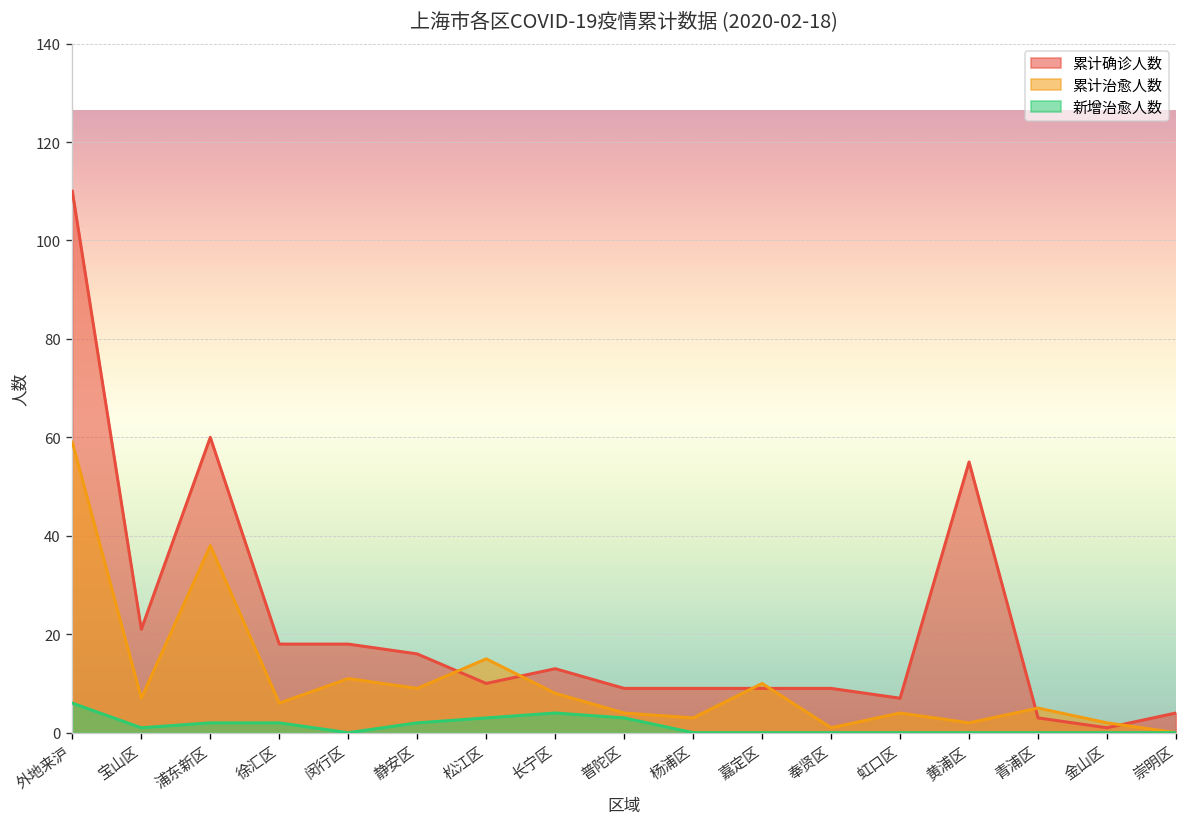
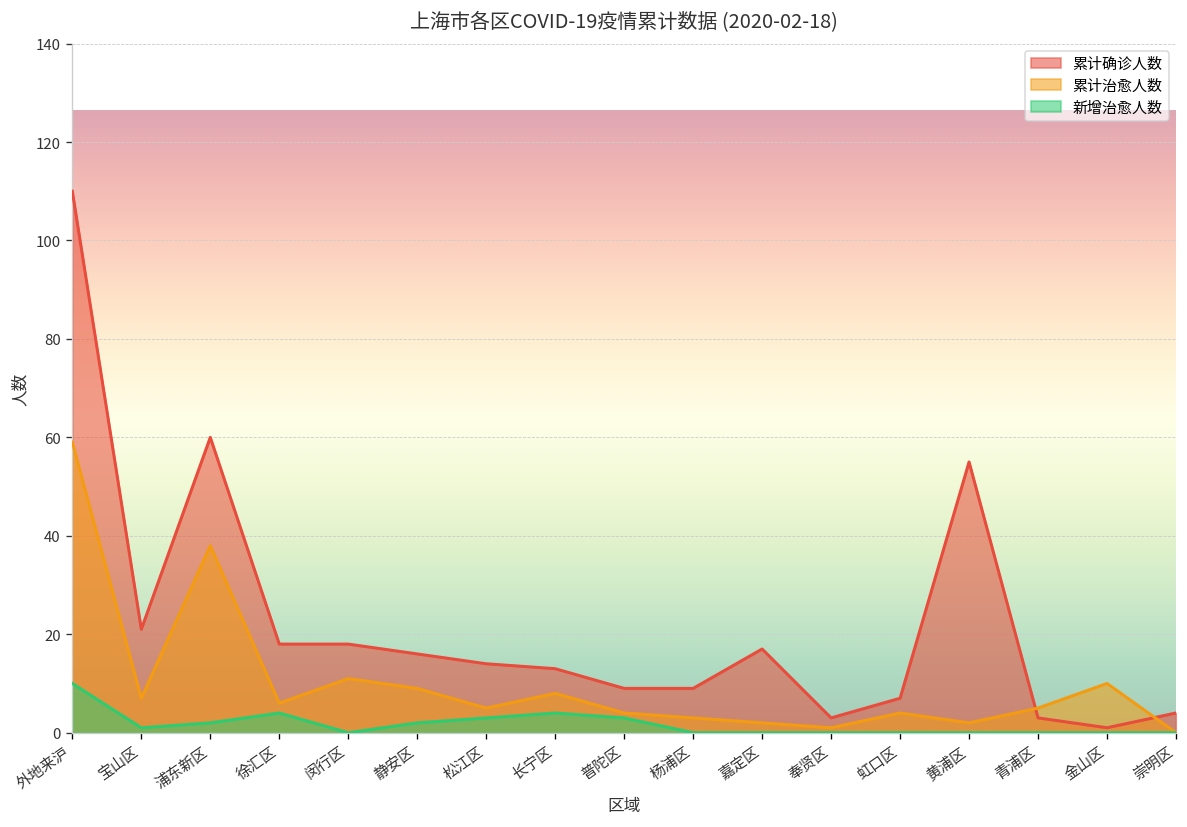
  {
    "累计确诊人数": {
      "外地来沪": 110,
      "宝山区": 21,
      "浦东新区": 60,
      "徐汇区": 18,
      "闵行区": 18,
      "静安区": 16,
-     "松江区": 10,
+     "松江区": 14,
      "长宁区": 13,
      "普陀区": 9,
      "杨浦区": 9,
-     "嘉定区": 9,
-     "奉贤区": 9,
+     "嘉定区": 17,
+     "奉贤区": 3,
      "虹口区": 7,
      "黄浦区": 55,
      "青浦区": 3,
      "金山区": 1,
      "崇明区": 4
    },
    "累计治愈人数": {
      "外地来沪": 59,
      "宝山区": 7,
      "浦东新区": 38,
      "徐汇区": 6,
      "闵行区": 11,
      "静安区": 9,
-     "松江区": 15,
+     "松江区": 5,
      "长宁区": 8,
      "普陀区": 4,
      "杨浦区": 3,
-     "嘉定区": 10,
+     "嘉定区": 2,
      "奉贤区": 1,
      "虹口区": 4,
      "黄浦区": 2,
      "青浦区": 5,
-     "金山区": 2
+     "金山区": 10
    },
    "新增治愈人数": {
-     "外地来沪": 6,
+     "外地来沪": 10,
      "宝山区": 1,
      "浦东新区": 2,
-     "徐汇区": 2,
+     "徐汇区": 4,
      "闵行区": 0,
      "静安区": 2,
      "松江区": 3,
      "长宁区": 4,
      "普陀区": 3,
      "杨浦区": 0,
      "嘉定区": 0,
      "奉贤区": 0,
      "虹口区": 0,
      "黄浦区": 0,
      "青浦区": 0,
      "金山区": 0
    }
  }
